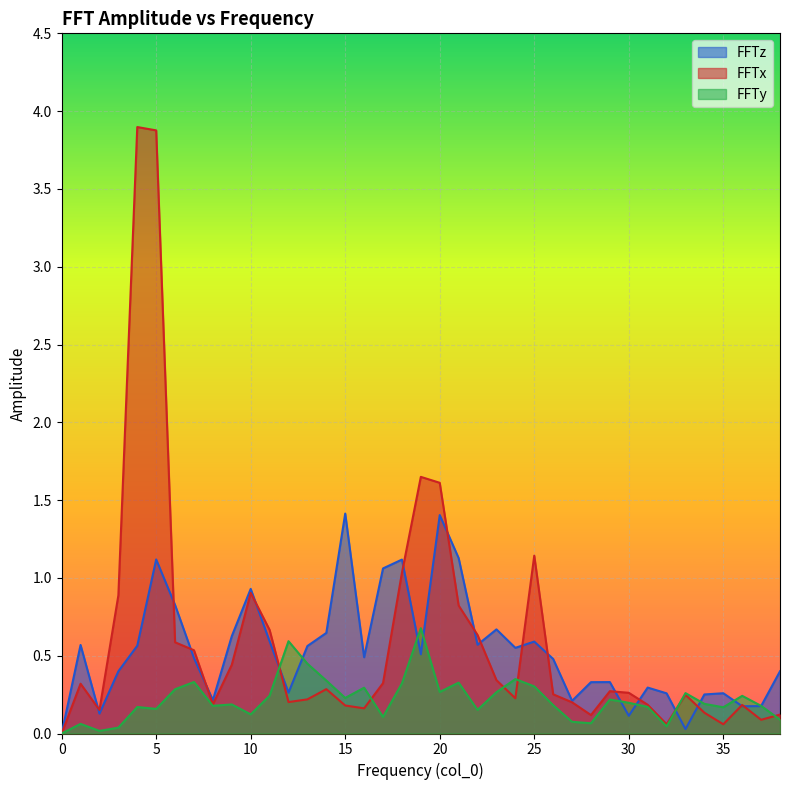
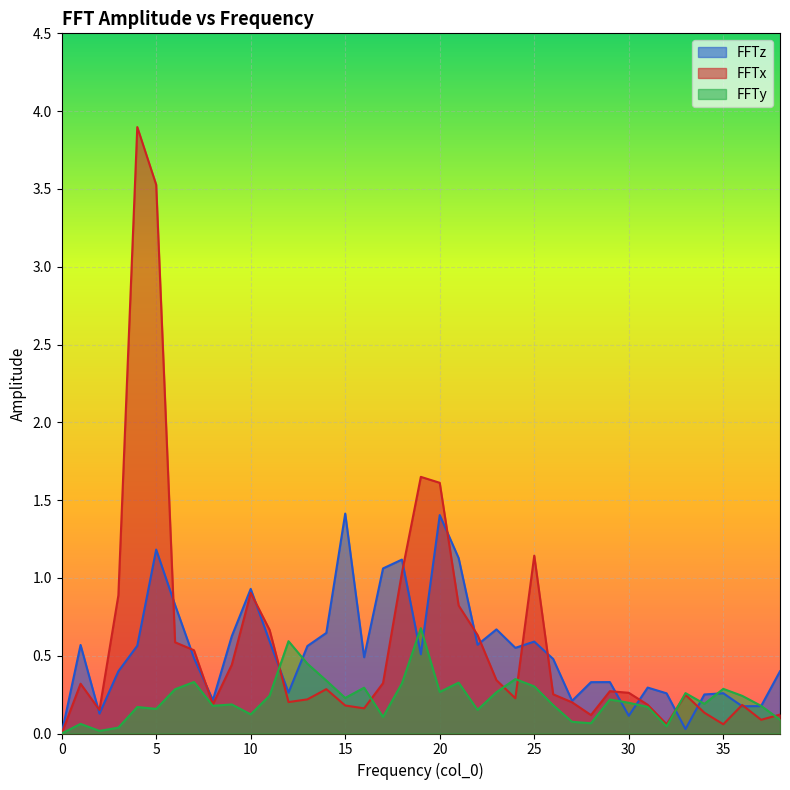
  {
    "FFTz": {
-     "5": 1.12,
+     "5": 1.18,
      "10": 0.93,
      "15": 1.41,
      "20": 1.40,
      "25": 0.59,
      "30": 0.11,
      "35": 0.26
    },
    "FFTx": {
-     "5": 3.88,
+     "5": 3.53,
      "10": 0.90,
      "15": 0.18,
      "20": 1.61,
      "25": 1.14,
      "30": 0.26,
      "35": 0.06
    },
    "FFTy": {
      "5": 0.16,
      "10": 0.12,
      "15": 0.23,
      "20": 0.27,
      "25": 0.30,
      "30": 0.20,
-     "35": 0.17
+     "35": 0.29
    }
  }
